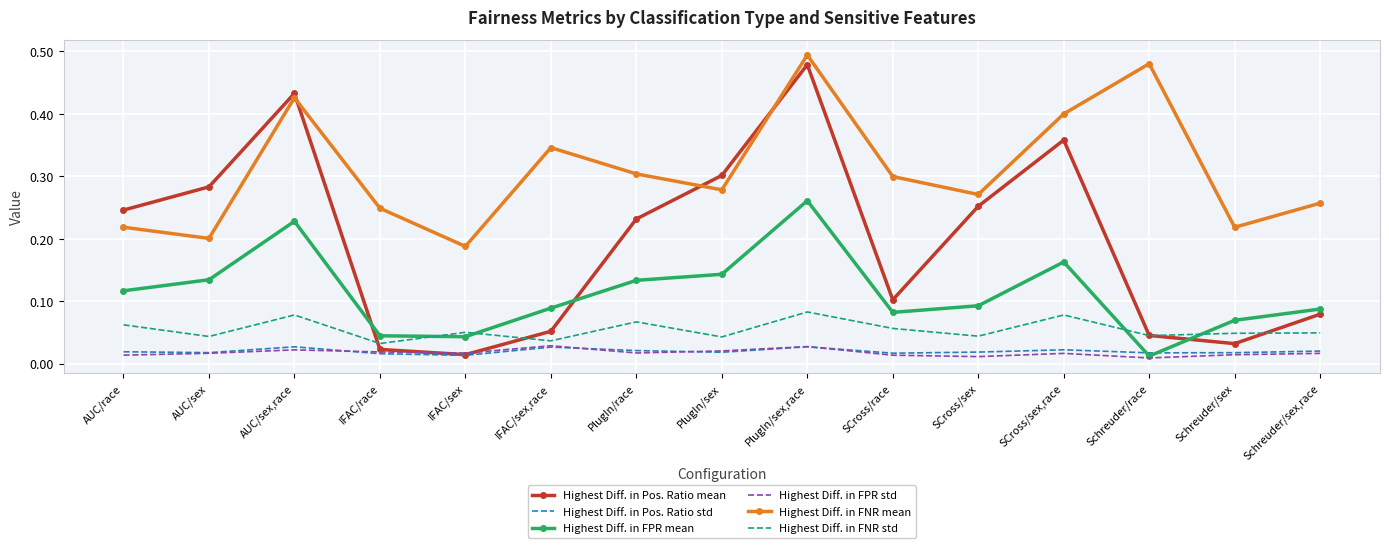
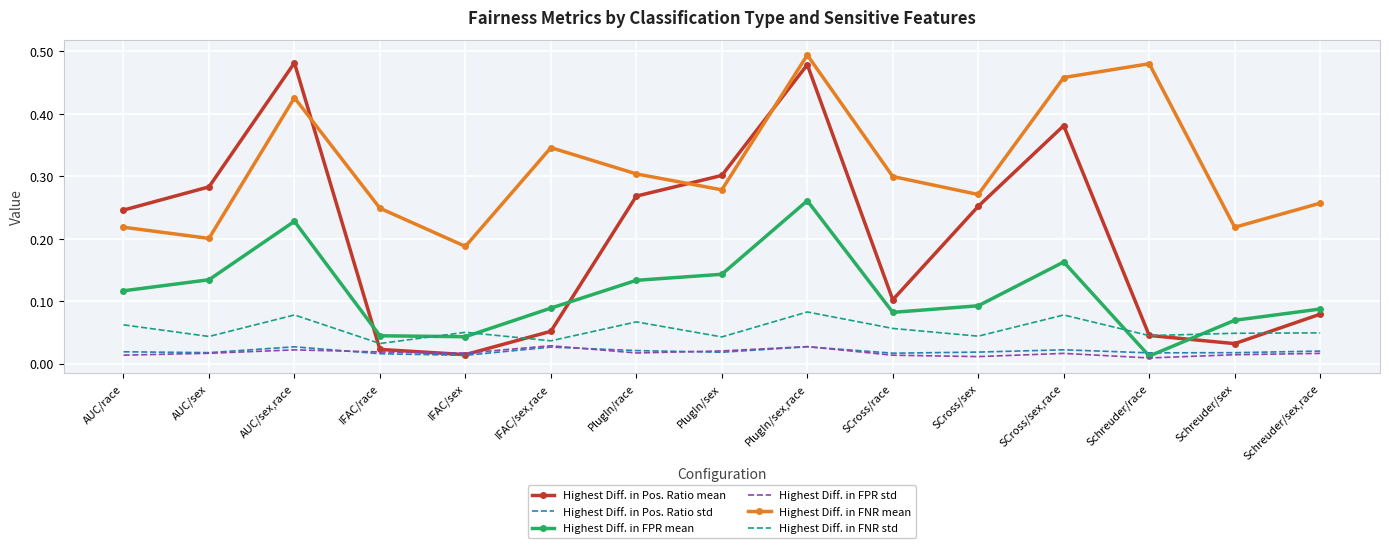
  {
    "Highest Diff. in Pos. Ratio mean": {
      "AUC/race": 0.25,
      "AUC/sex": 0.28,
-     "AUC/sex,race": 0.43,
+     "AUC/sex,race": 0.48,
      "IFAC/sex,race": 0.05,
-     "PlugIn/race": 0.23,
+     "PlugIn/race": 0.27,
      "PlugIn/sex": 0.30,
      "PlugIn/sex,race": 0.48,
      "SCross/race": 0.10,
      "SCross/sex": 0.25,
-     "SCross/sex,race": 0.36,
+     "SCross/sex,race": 0.38,
      "Schreuder/sex": 0.03,
      "Schreuder/sex,race": 0.08
    },
    "Highest Diff. in Pos. Ratio std": {
      "AUC/race": 0.02,
      "AUC/sex,race": 0.03,
      "SCross/sex": 0.02,
      "SCross/sex,race": 0.02,
      "Schreuder/race": 0.02
    },
    "Highest Diff. in FPR std": {
      "AUC/race": 0.01,
      "AUC/sex,race": 0.02,
      "SCross/sex": 0.01,
      "SCross/sex,race": 0.02
    },
    "Highest Diff. in FNR mean": {
      "AUC/race": 0.22,
      "AUC/sex": 0.20,
      "AUC/sex,race": 0.43,
      "IFAC/race": 0.25,
      "IFAC/sex": 0.19,
      "IFAC/sex,race": 0.35,
      "PlugIn/race": 0.30,
      "PlugIn/sex": 0.28,
      "PlugIn/sex,race": 0.49,
      "SCross/race": 0.30,
      "SCross/sex": 0.27,
-     "SCross/sex,race": 0.40,
+     "SCross/sex,race": 0.46,
      "Schreuder/race": 0.48,
      "Schreuder/sex": 0.22,
      "Schreuder/sex,race": 0.26
    }
  }
